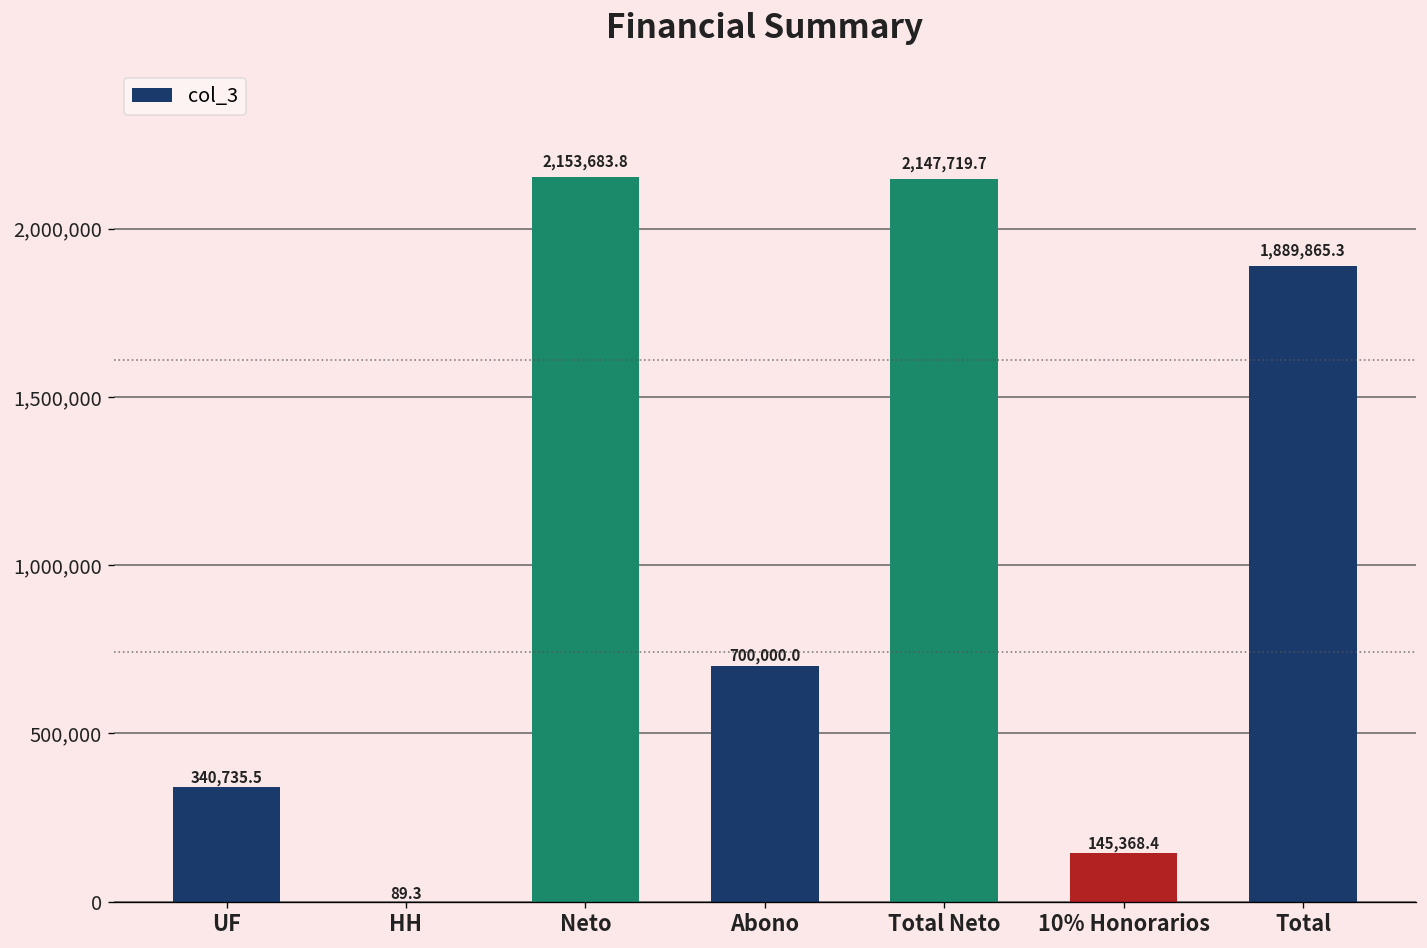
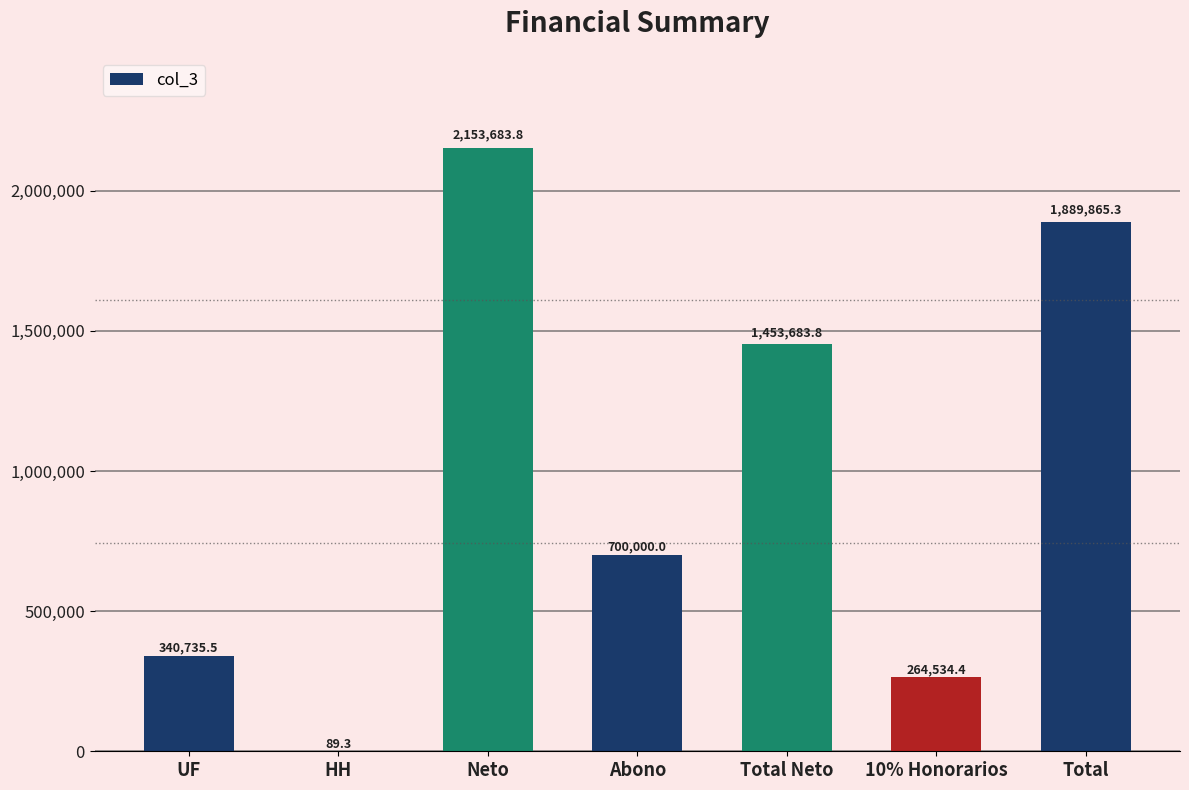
  {
    "UF": "340,735.5",
    "HH": "89.3",
    "Neto": "2,153,683.8",
    "Abono": "700,000.0",
-   "Total Neto": "2,147,719.7",
-   "10% Honorarios": "145,368.4",
+   "Total Neto": "1,453,683.8",
+   "10% Honorarios": "264,534.4",
    "Total": "1,889,865.3"
  }
